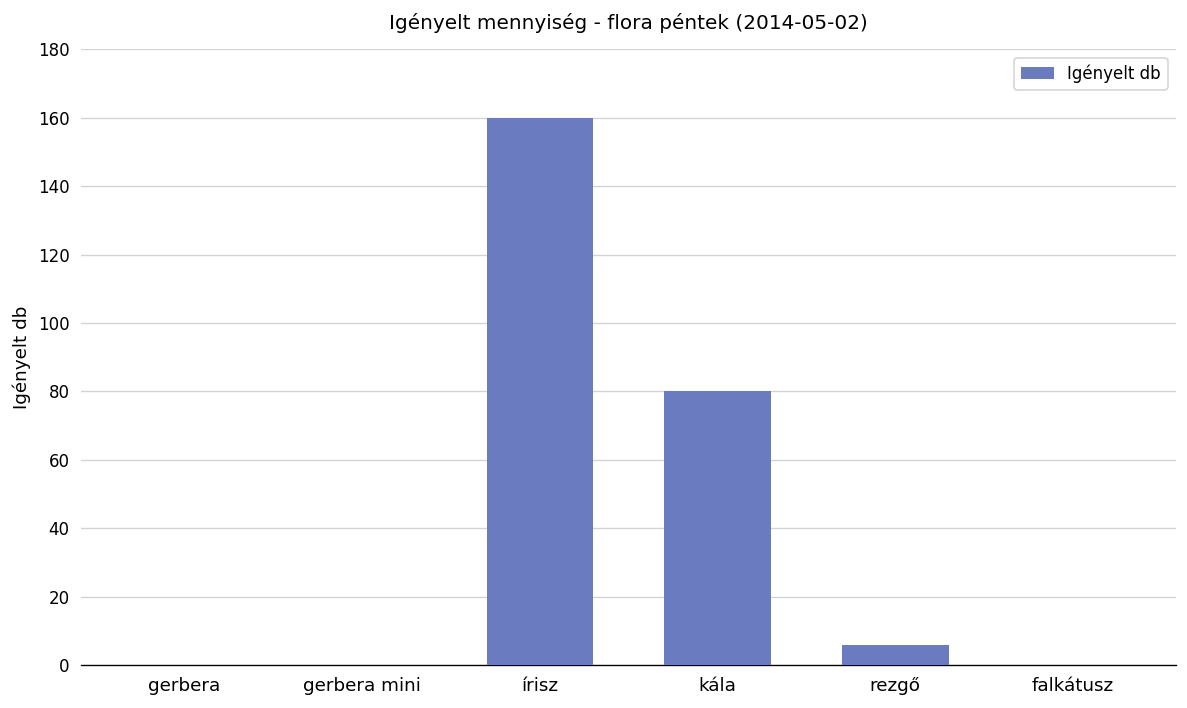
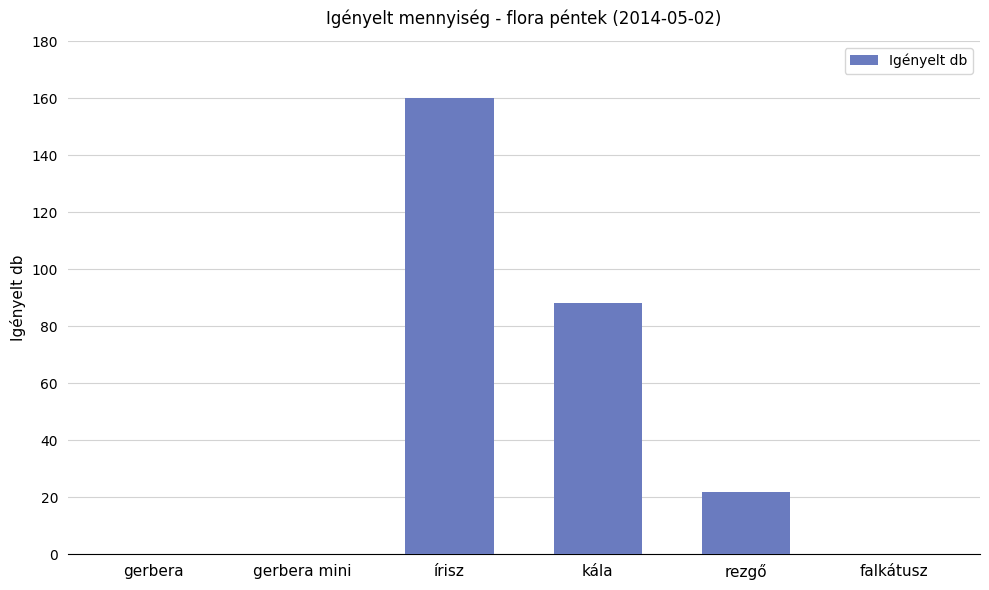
  {
    "gerbera": 0,
    "gerbera mini": 0,
    "írisz": 160,
-   "kála": 80,
-   "rezgő": 6,
+   "kála": 88,
+   "rezgő": 22,
    "falkátusz": 0
  }
